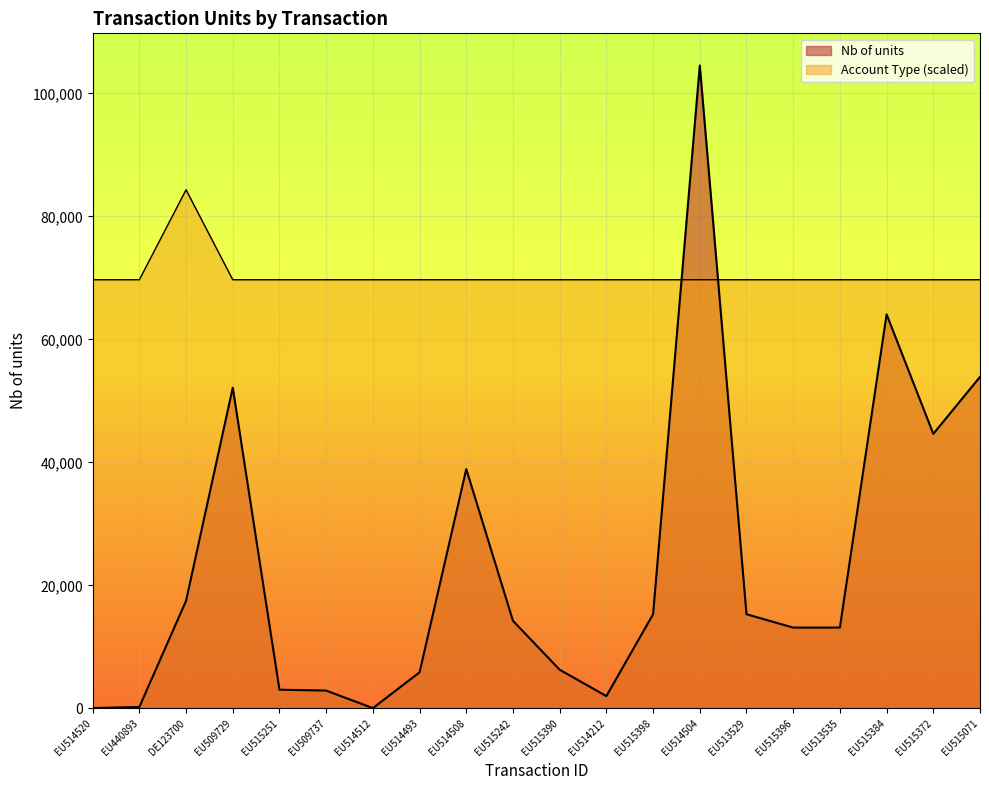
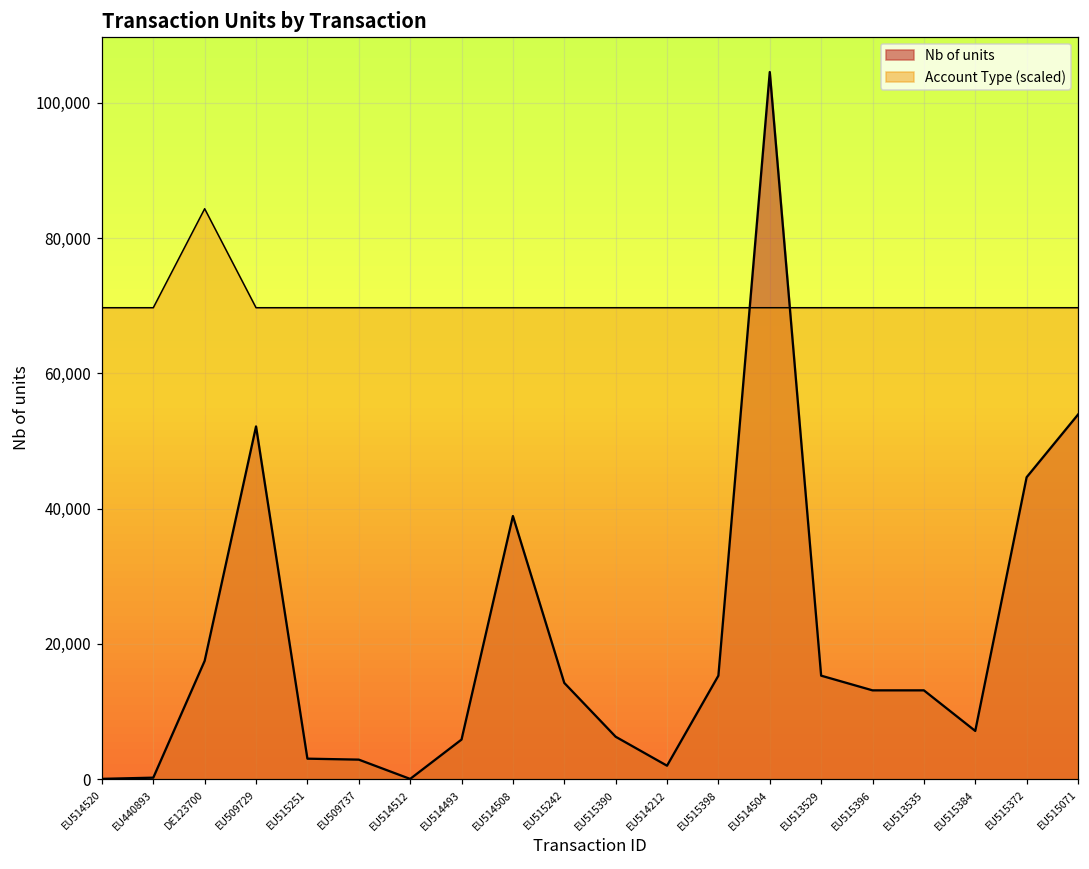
  {
    "Nb of units": {
      "EU514520": "0",
      "EU440893": "0",
      "DE123700": "17,000",
      "EU509729": "52,000",
      "EU515251": "3,000",
      "EU509737": "3,000",
      "EU514512": "0",
      "EU514493": "6,000",
      "EU514508": "39,000",
      "EU515242": "14,000",
      "EU515390": "6,000",
      "EU514212": "2,000",
      "EU515398": "15,000",
      "EU514504": "105,000",
      "EU513529": "15,000",
      "EU515396": "13,000",
      "EU513535": "13,000",
-     "EU515384": "64,000",
+     "EU515384": "7,000",
      "EU515372": "45,000",
      "EU515071": "54,000"
    },
    "Account Type (scaled)": {
      "EU514520": "70,000",
      "EU440893": "70,000",
      "DE123700": "84,000",
      "EU509729": "70,000",
      "EU515251": "70,000",
      "EU509737": "70,000",
      "EU514512": "70,000",
      "EU514493": "70,000",
      "EU514508": "70,000",
      "EU515242": "70,000",
      "EU515390": "70,000",
      "EU514212": "70,000",
      "EU515398": "70,000",
      "EU514504": "70,000",
      "EU513529": "70,000",
      "EU515396": "70,000",
      "EU513535": "70,000",
      "EU515384": "70,000",
      "EU515372": "70,000",
      "EU515071": "70,000"
    }
  }
